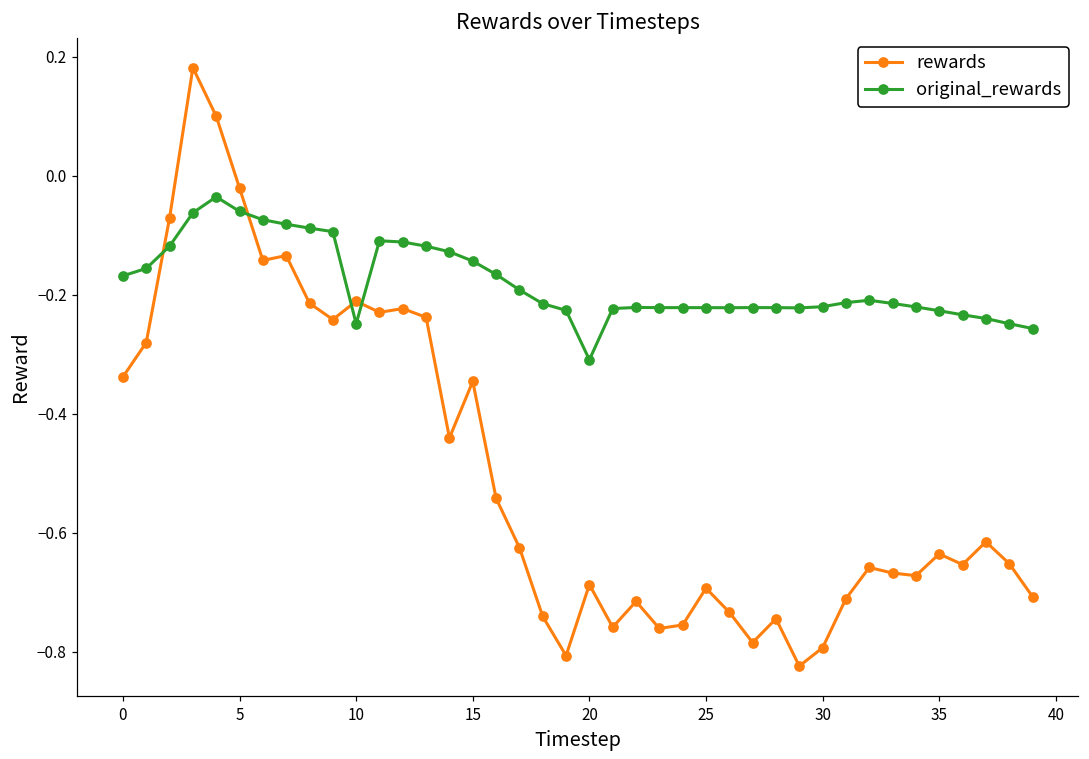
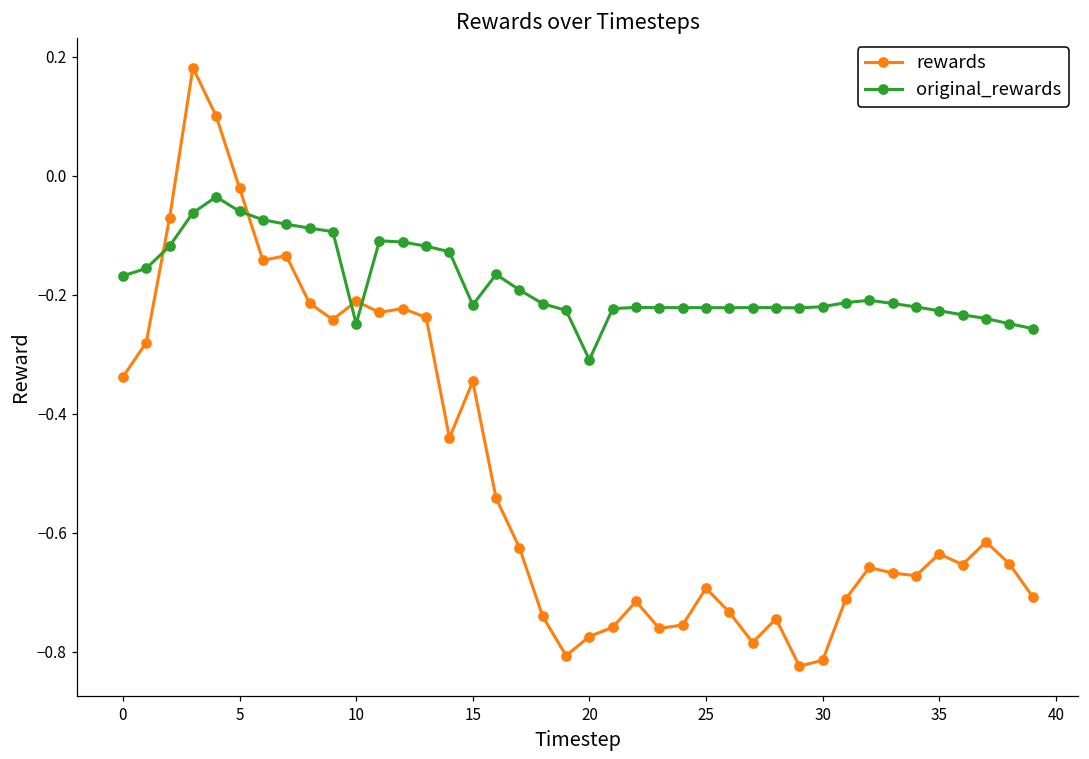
  {
    "rewards": {
      "0": -0.34,
      "5": -0.02,
      "10": -0.21,
      "15": -0.35,
-     "20": -0.69,
+     "20": -0.77,
      "25": -0.69,
-     "30": -0.79,
+     "30": -0.81,
      "35": -0.64
    },
    "original_rewards": {
      "0": -0.17,
      "5": -0.06,
      "10": -0.25,
-     "15": -0.14,
+     "15": -0.22,
      "20": -0.31,
      "25": -0.22,
      "30": -0.22,
      "35": -0.23
    }
  }
